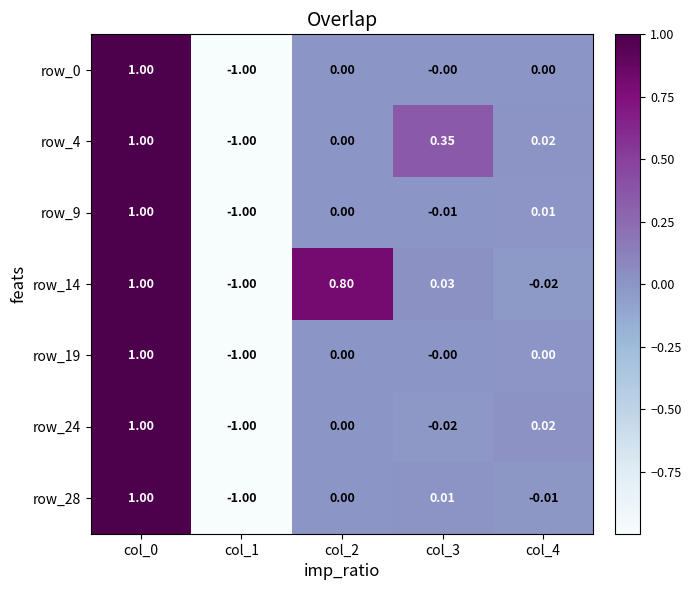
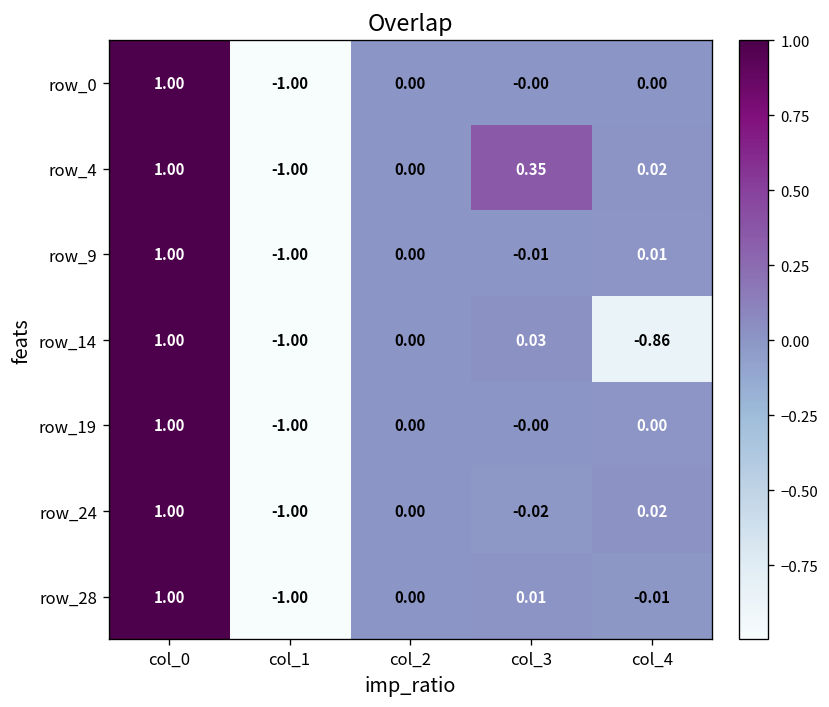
  {
    "row_0": {
      "col_0": 1.00,
      "col_1": -1.00,
      "col_2": 0.00,
      "col_3": -0.00,
      "col_4": 0.00
    },
    "row_4": {
      "col_0": 1.00,
      "col_1": -1.00,
      "col_2": 0.00,
      "col_3": 0.35,
      "col_4": 0.02
    },
    "row_9": {
      "col_0": 1.00,
      "col_1": -1.00,
      "col_2": 0.00,
      "col_3": -0.01,
      "col_4": 0.01
    },
    "row_14": {
      "col_0": 1.00,
      "col_1": -1.00,
-     "col_2": 0.80,
+     "col_2": 0.00,
      "col_3": 0.03,
-     "col_4": -0.02
+     "col_4": -0.86
    },
    "row_19": {
      "col_0": 1.00,
      "col_1": -1.00,
      "col_2": 0.00,
      "col_3": -0.00,
      "col_4": 0.00
    },
    "row_24": {
      "col_0": 1.00,
      "col_1": -1.00,
      "col_2": 0.00,
      "col_3": -0.02,
      "col_4": 0.02
    },
    "row_28": {
      "col_0": 1.00,
      "col_1": -1.00,
      "col_2": 0.00,
      "col_3": 0.01,
      "col_4": -0.01
    }
  }
